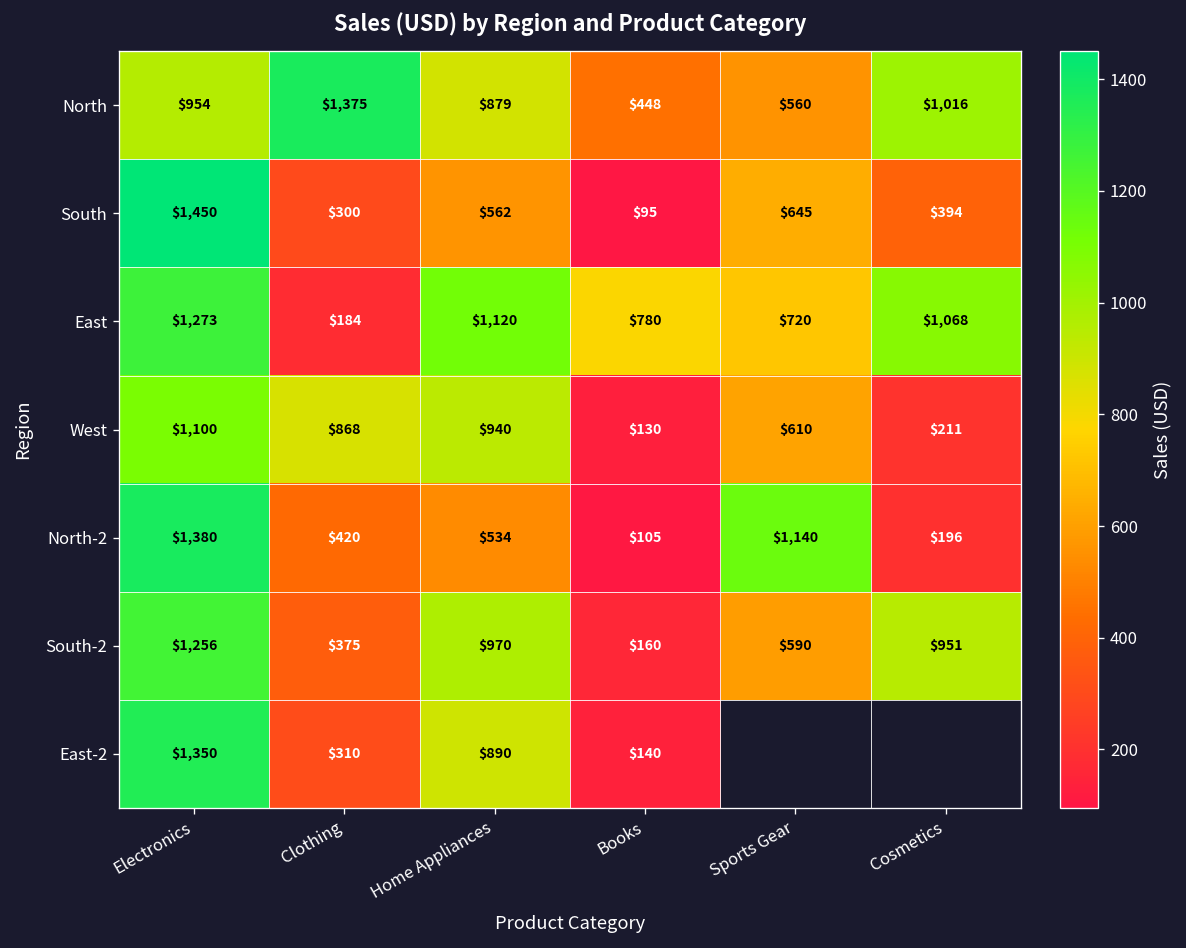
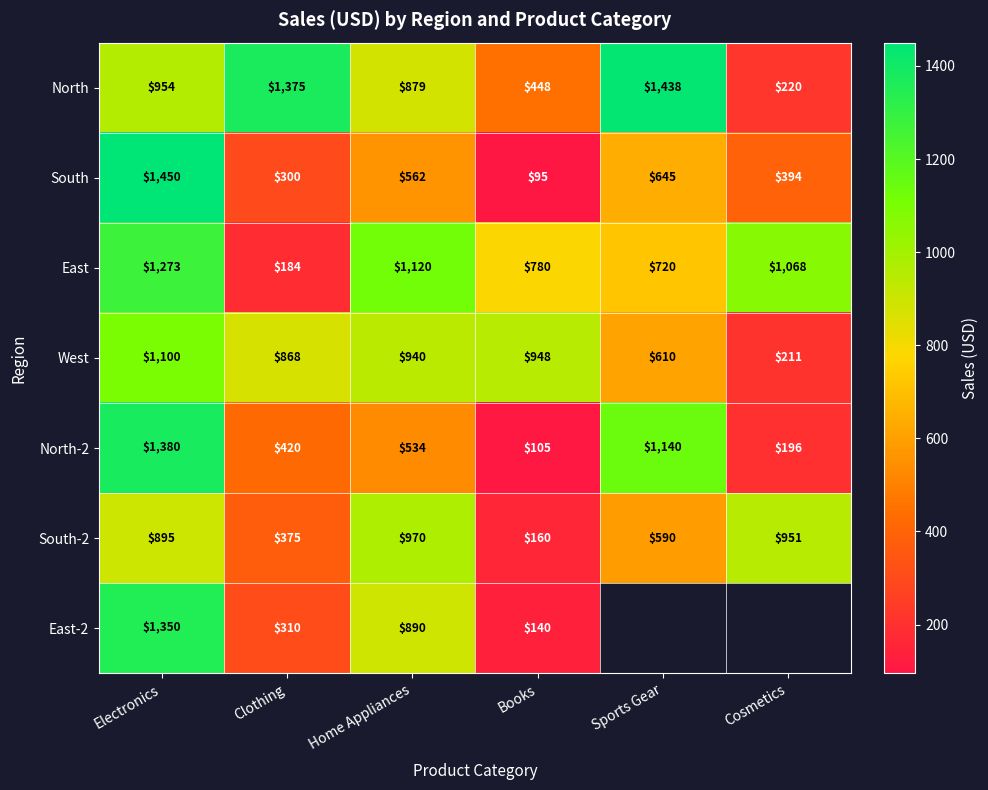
  {
    "North": {
      "Electronics": "$954",
      "Clothing": "$1,375",
      "Home Appliances": "$879",
      "Books": "$448",
-     "Sports Gear": "$560",
-     "Cosmetics": "$1,016"
+     "Sports Gear": "$1,438",
+     "Cosmetics": "$220"
    },
    "South": {
      "Electronics": "$1,450",
      "Clothing": "$300",
      "Home Appliances": "$562",
      "Books": "$95",
      "Sports Gear": "$645",
      "Cosmetics": "$394"
    },
    "East": {
      "Electronics": "$1,273",
      "Clothing": "$184",
      "Home Appliances": "$1,120",
      "Books": "$780",
      "Sports Gear": "$720",
      "Cosmetics": "$1,068"
    },
    "West": {
      "Electronics": "$1,100",
      "Clothing": "$868",
      "Home Appliances": "$940",
-     "Books": "$130",
+     "Books": "$948",
      "Sports Gear": "$610",
      "Cosmetics": "$211"
    },
    "North-2": {
      "Electronics": "$1,380",
      "Clothing": "$420",
      "Home Appliances": "$534",
      "Books": "$105",
      "Sports Gear": "$1,140",
      "Cosmetics": "$196"
    },
    "South-2": {
-     "Electronics": "$1,256",
+     "Electronics": "$895",
      "Clothing": "$375",
      "Home Appliances": "$970",
      "Books": "$160",
      "Sports Gear": "$590",
      "Cosmetics": "$951"
    },
    "East-2": {
      "Electronics": "$1,350",
      "Clothing": "$310",
      "Home Appliances": "$890",
      "Books": "$140"
    }
  }
